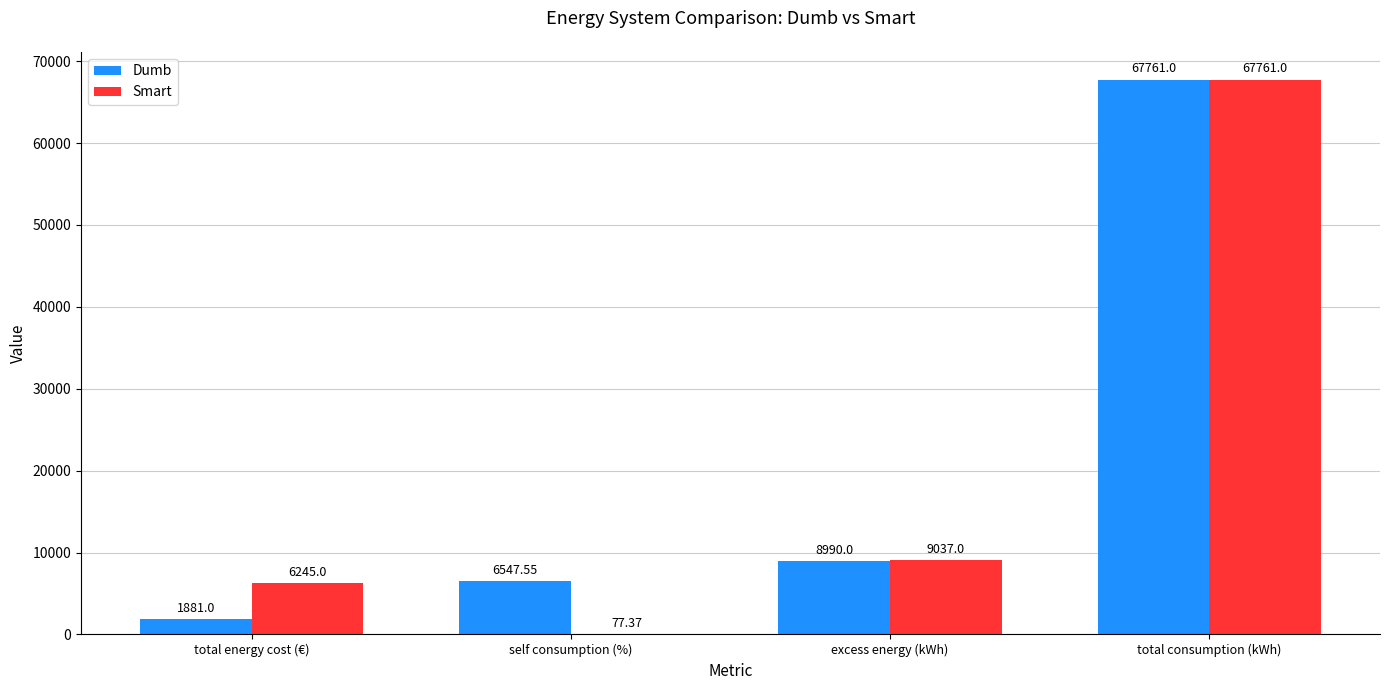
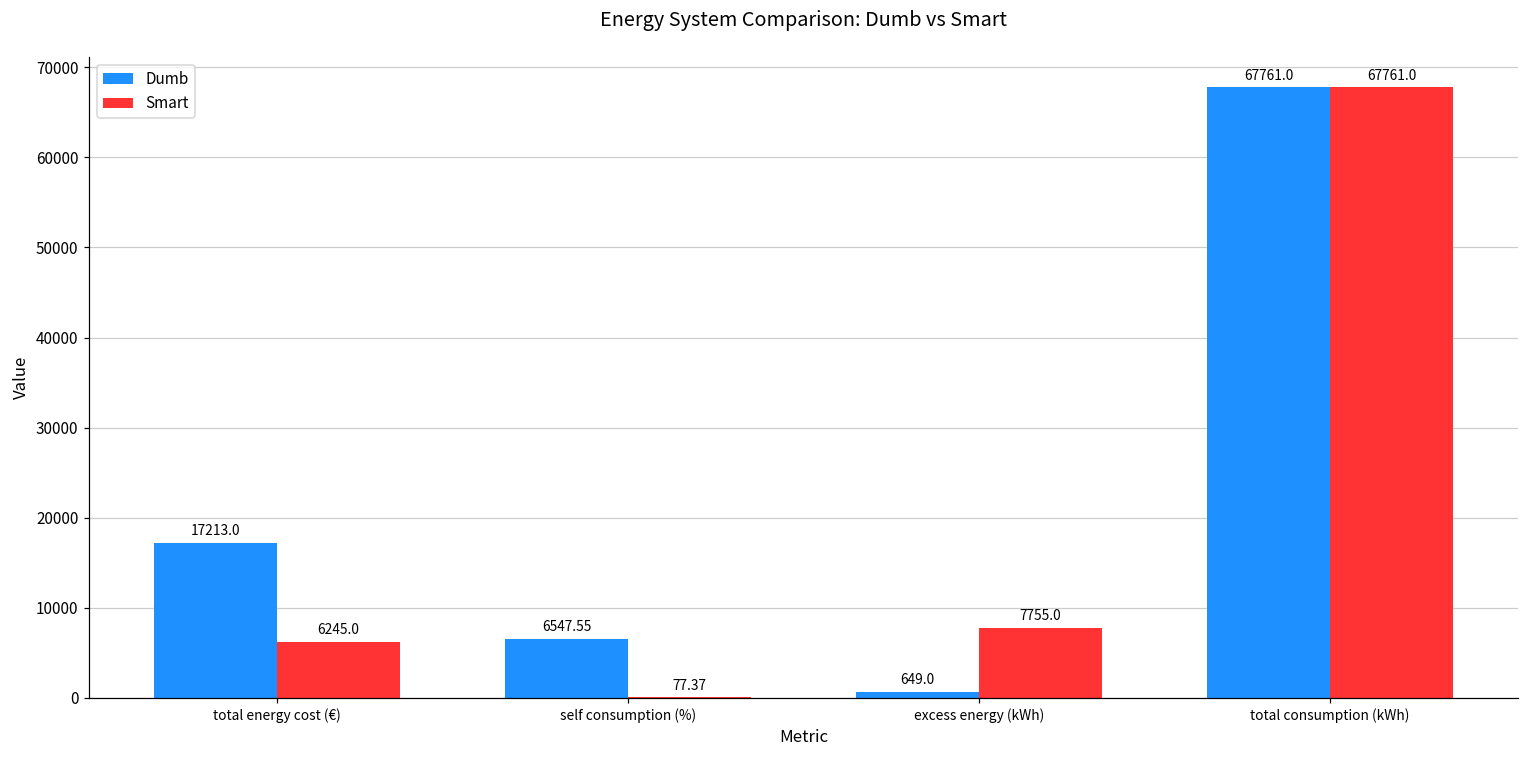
  {
    "Dumb": {
-     "total energy cost (€)": 1881.0,
+     "total energy cost (€)": 17213.0,
      "self consumption (%)": 6547.55,
-     "excess energy (kWh)": 8990.0,
+     "excess energy (kWh)": 649.0,
      "total consumption (kWh)": 67761.0
    },
    "Smart": {
      "total energy cost (€)": 6245.0,
      "self consumption (%)": 77.37,
-     "excess energy (kWh)": 9037.0,
+     "excess energy (kWh)": 7755.0,
      "total consumption (kWh)": 67761.0
    }
  }
